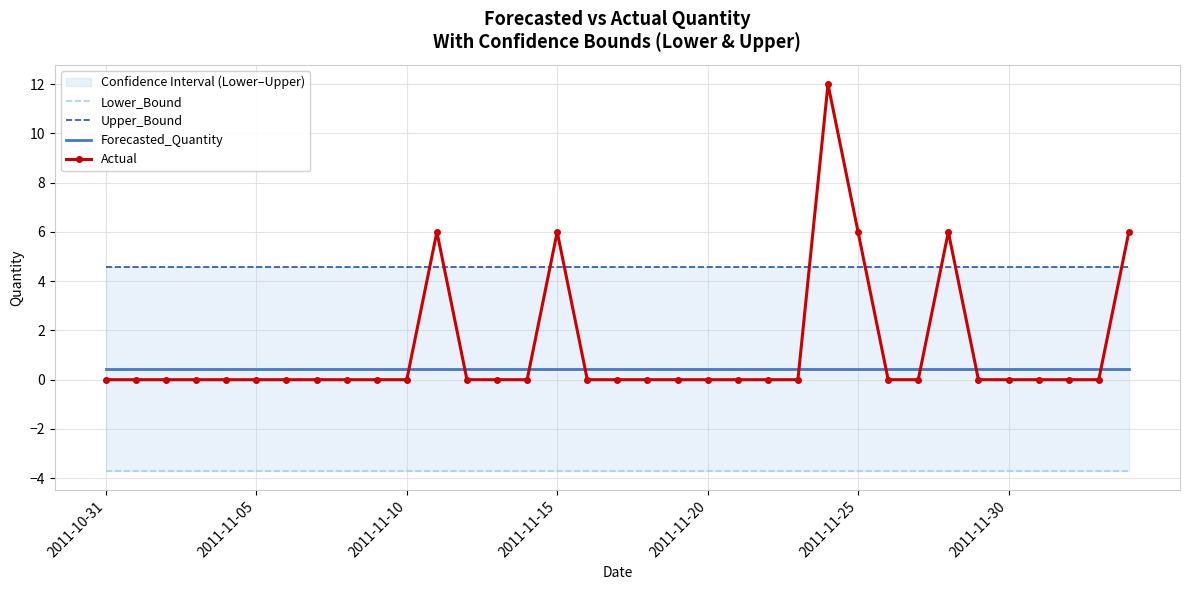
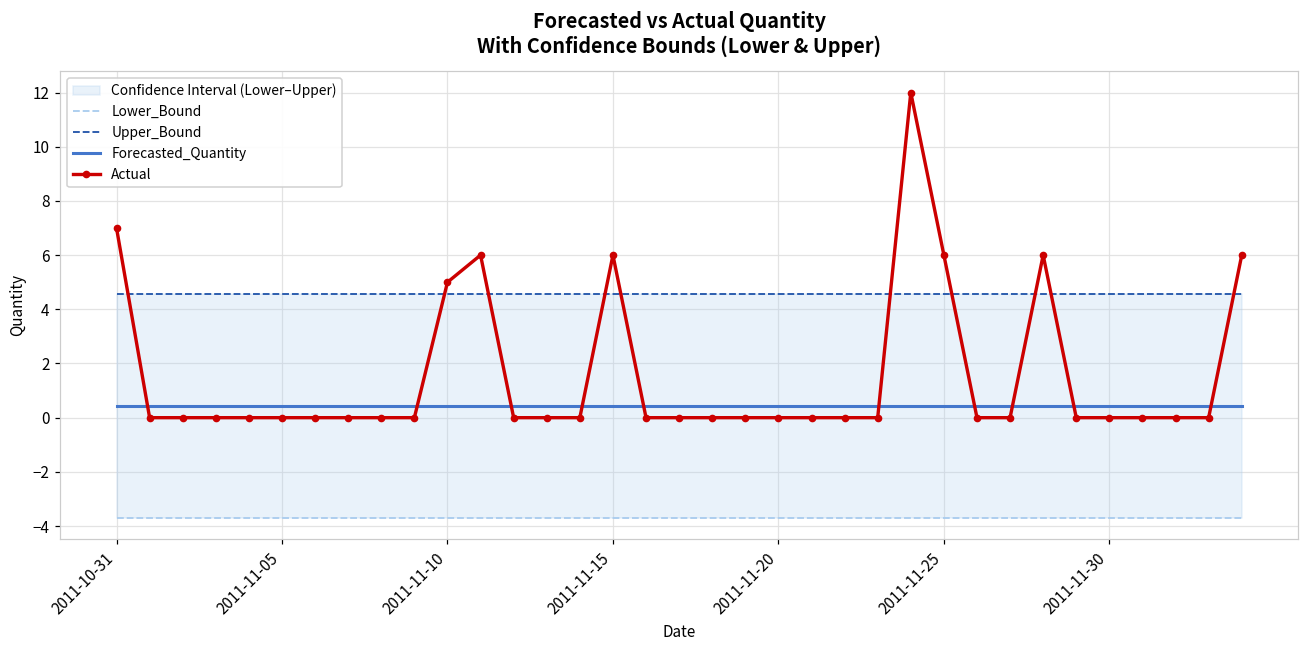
  {
    "Forecasted_Quantity": {
      "2011-10-31": 0.4,
      "2011-11-05": 0.4,
      "2011-11-10": 0.4,
      "2011-11-15": 0.4,
      "2011-11-20": 0.4,
      "2011-11-25": 0.4,
      "2011-11-30": 0.4
    },
    "Actual": {
-     "2011-10-31": 0,
+     "2011-10-31": 7,
      "2011-11-05": 0,
-     "2011-11-10": 0,
+     "2011-11-10": 5,
      "2011-11-15": 6,
      "2011-11-20": 0,
      "2011-11-25": 6,
      "2011-11-30": 0
    }
  }
